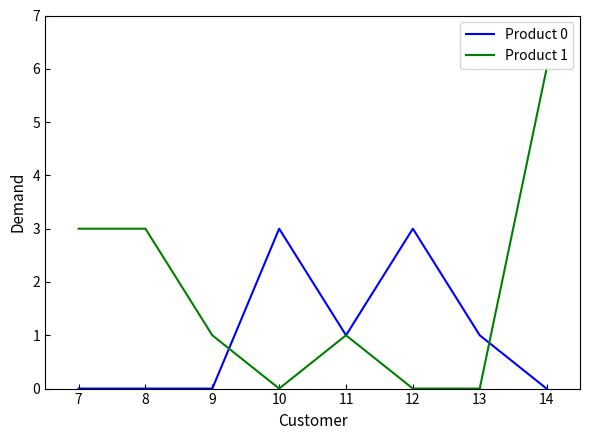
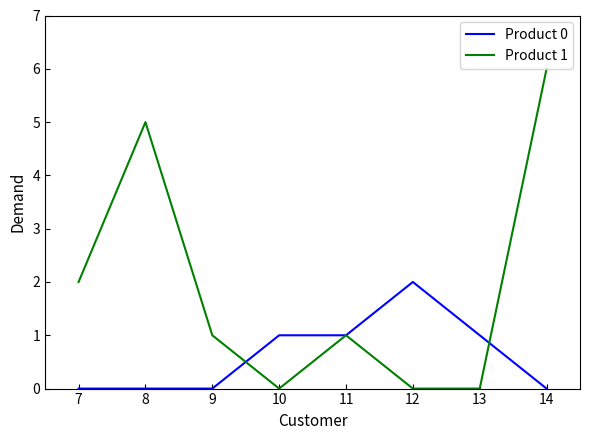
  {
    "Product 0": {
      "7": 0,
      "8": 0,
      "9": 0,
-     "10": 3,
-     "12": 3,
+     "10": 1,
+     "12": 2,
      "13": 1,
      "14": 0
    },
    "Product 1": {
-     "7": 3,
-     "8": 3,
+     "7": 2,
+     "8": 5,
      "9": 1,
      "10": 0,
      "12": 0,
      "13": 0,
      "14": 6
    }
  }
